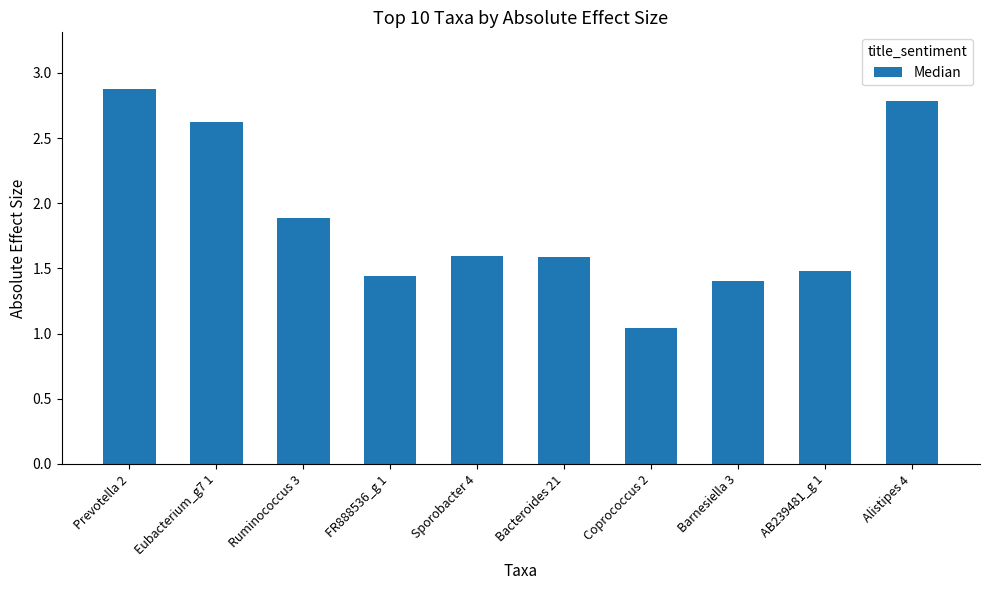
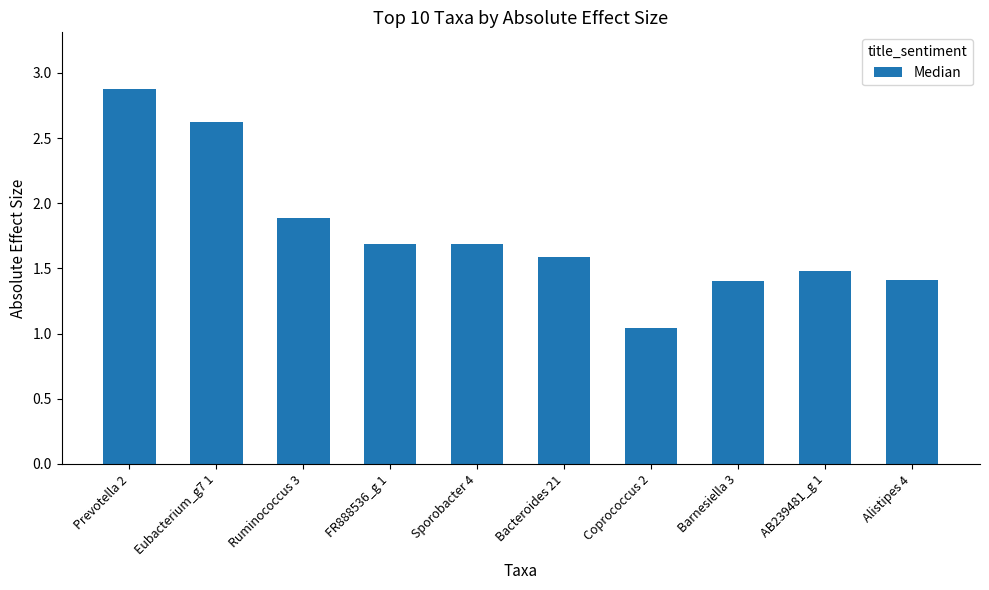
  {
    "Prevotella 2": 2.88,
    "Eubacterium_g7 1": 2.62,
    "Ruminococcus 3": 1.89,
-   "FR888536_g 1": 1.44,
-   "Sporobacter 4": 1.60,
+   "FR888536_g 1": 1.69,
+   "Sporobacter 4": 1.69,
    "Bacteroides 21": 1.59,
    "Coprococcus 2": 1.04,
    "Barnesiella 3": 1.40,
    "AB239481_g 1": 1.48,
-   "Alistipes 4": 2.78
+   "Alistipes 4": 1.41
  }
